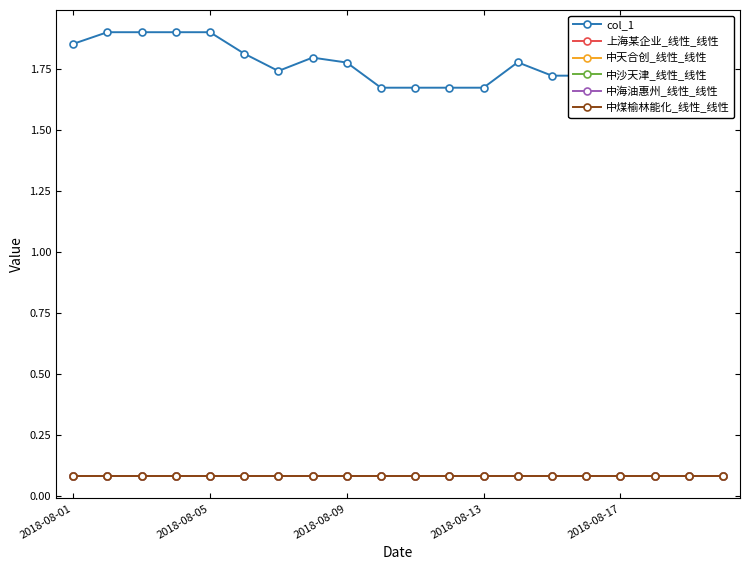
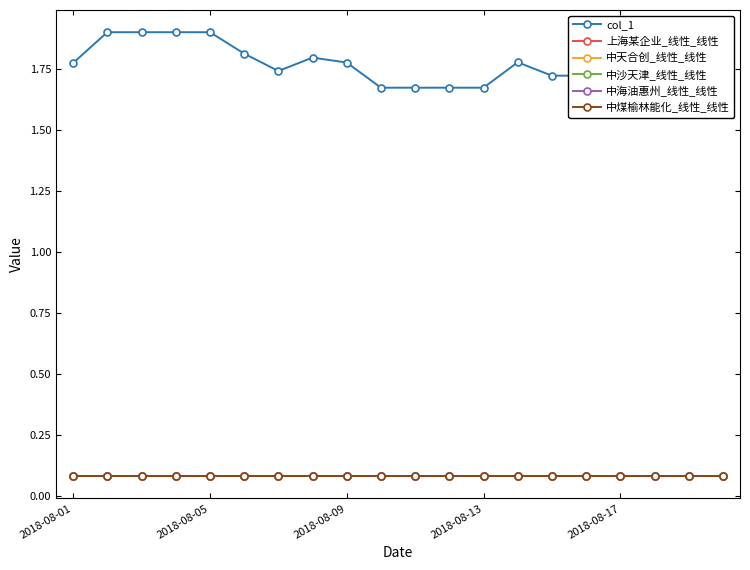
  {
    "col_1": {
-     "2018-08-01": 1.85,
+     "2018-08-01": 1.78,
      "2018-08-05": 1.90,
      "2018-08-09": 1.78,
      "2018-08-13": 1.67
    },
    "中煤榆林能化_线性_线性": {
      "2018-08-01": 0.08,
      "2018-08-05": 0.08,
      "2018-08-09": 0.08,
      "2018-08-13": 0.08,
      "2018-08-17": 0.08
    }
  }
